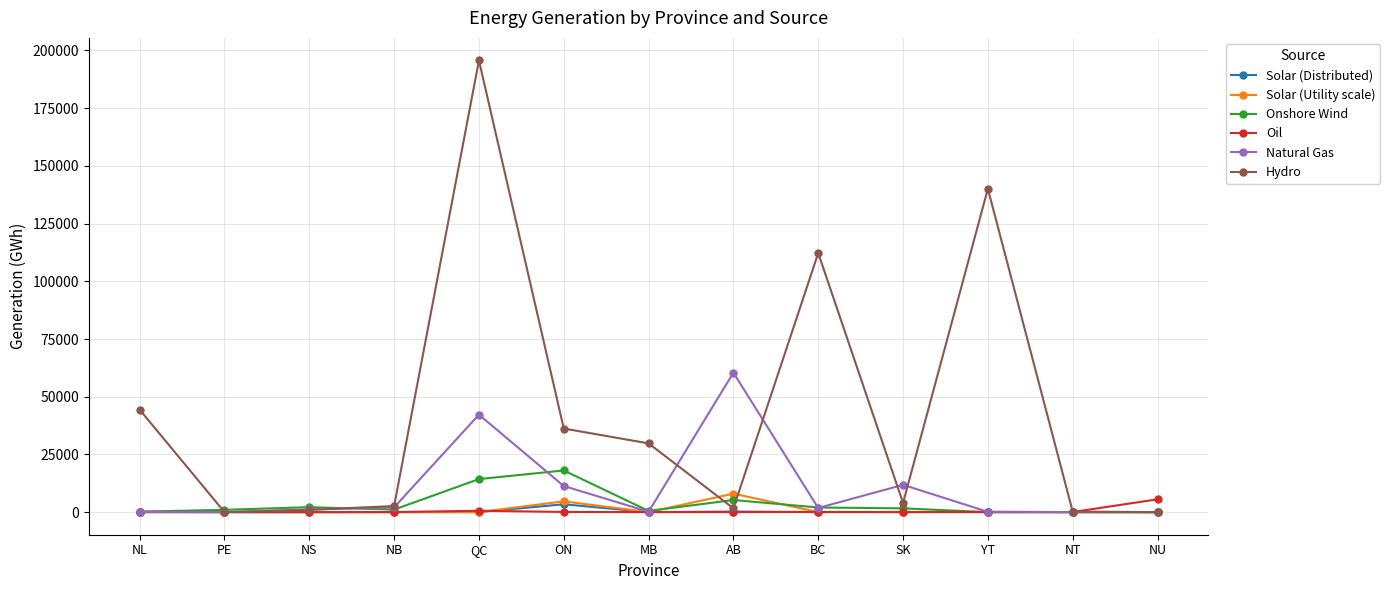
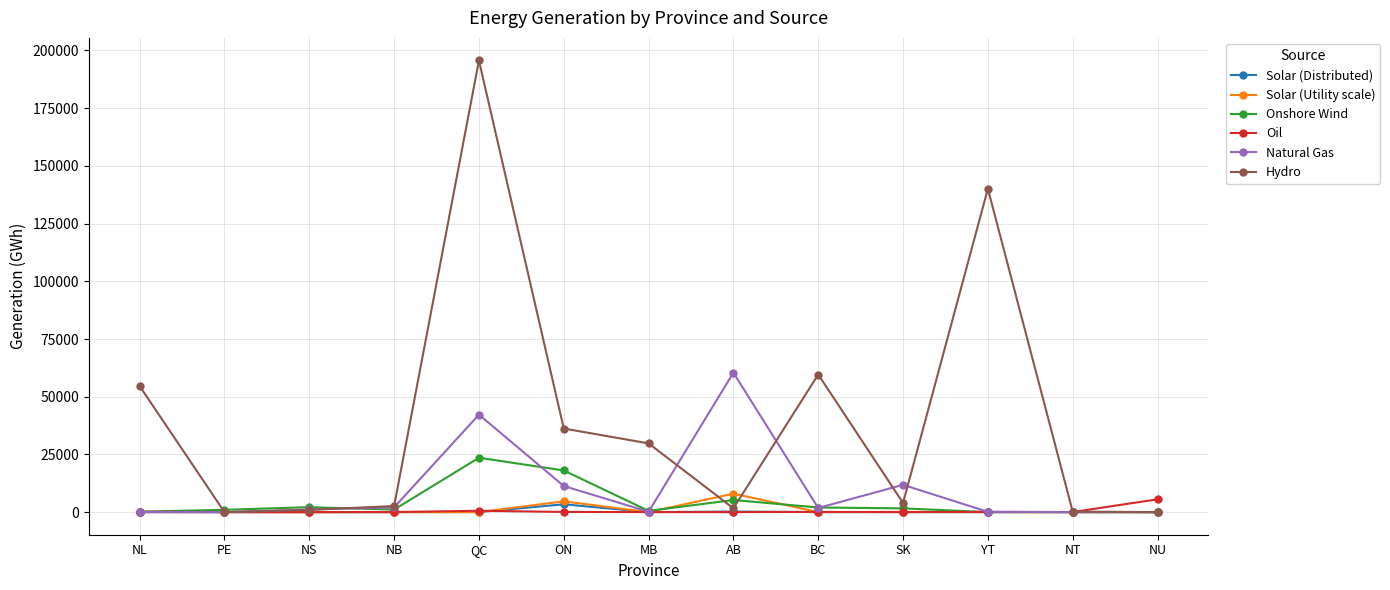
  {
    "Solar (Distributed)": {
      "ON": 3000
    },
    "Solar (Utility scale)": {
      "ON": 5000,
      "AB": 8000
    },
    "Onshore Wind": {
-     "QC": 14000,
+     "QC": 24000,
      "ON": 18000,
      "AB": 5000,
      "SK": 2000
    },
    "Oil": {
      "ON": 0,
      "NU": 6000
    },
    "Natural Gas": {
      "QC": 42000,
      "ON": 11000,
      "AB": 60000,
      "SK": 12000
    },
    "Hydro": {
-     "NL": 44000,
+     "NL": 55000,
      "QC": 196000,
      "ON": 36000,
      "MB": 30000,
      "AB": 2000,
-     "BC": 112000,
+     "BC": 60000,
      "SK": 4000,
      "YT": 140000
    }
  }
